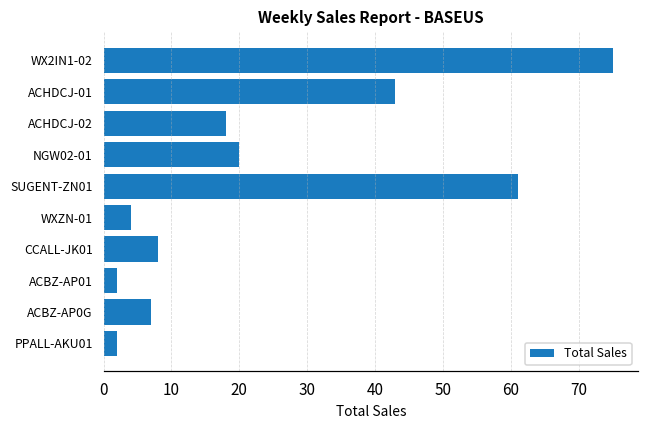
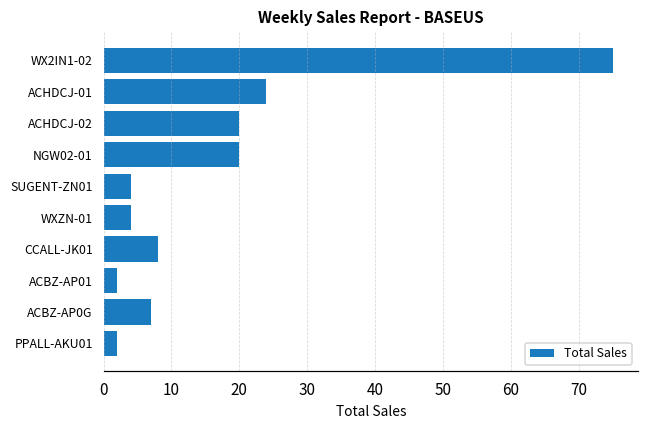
  {
    "WX2IN1-02": 75,
-   "ACHDCJ-01": 43,
-   "ACHDCJ-02": 18,
+   "ACHDCJ-01": 24,
+   "ACHDCJ-02": 20,
    "NGW02-01": 20,
-   "SUGENT-ZN01": 61,
+   "SUGENT-ZN01": 4,
    "WXZN-01": 4,
    "CCALL-JK01": 8,
    "ACBZ-AP01": 2,
    "ACBZ-AP0G": 7,
    "PPALL-AKU01": 2
  }
